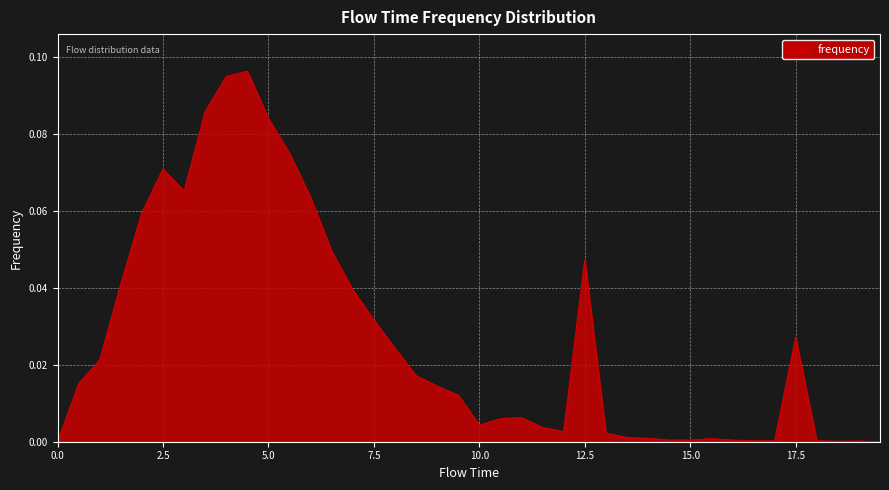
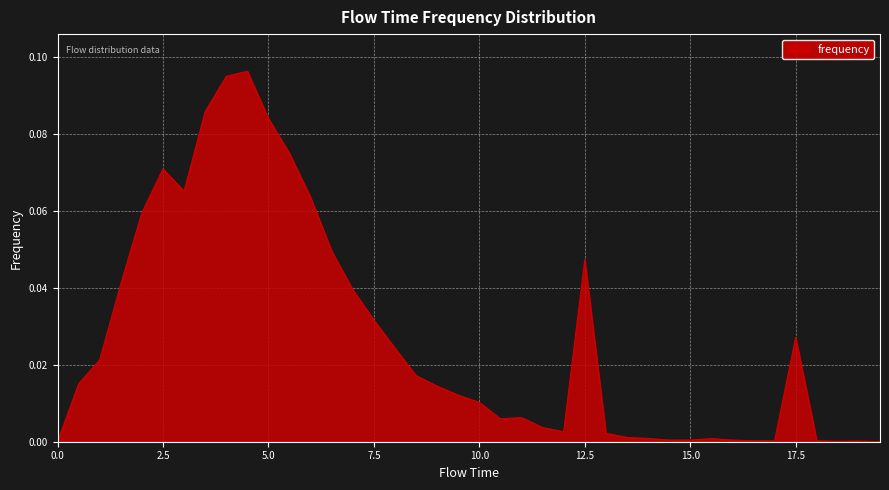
  {
    "0.0": 0.000,
    "2.5": 0.071,
    "5.0": 0.084,
    "7.5": 0.032,
-   "10.0": 0.004,
+   "10.0": 0.010,
    "12.5": 0.047,
    "15.0": 0.000,
    "17.5": 0.027
  }
